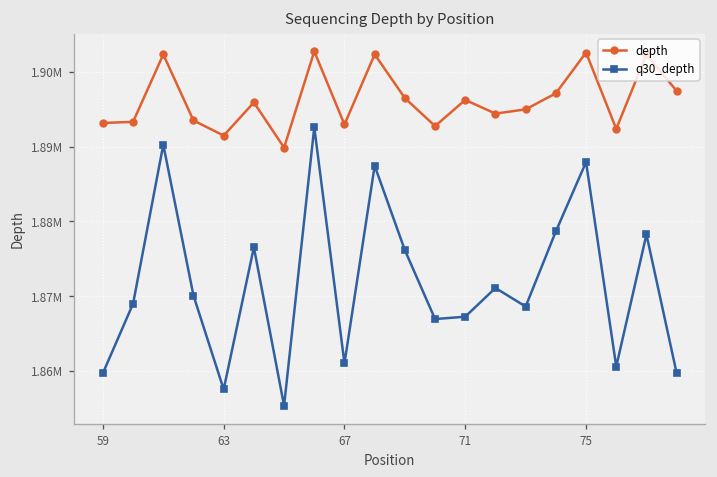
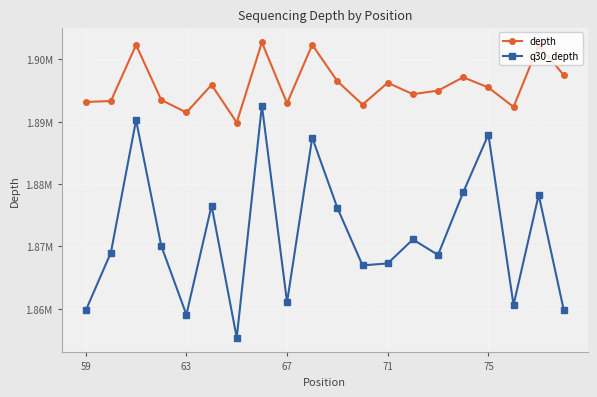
  {
    "depth": {
      "59": 1893000,
      "63": 1891000,
      "67": 1893000,
      "71": 1896000,
-     "75": 1903000
+     "75": 1895000
    },
    "q30_depth": {
      "59": 1860000,
-     "63": 1858000,
+     "63": 1859000,
      "67": 1861000,
      "71": 1867000,
      "75": 1888000
    }
  }
